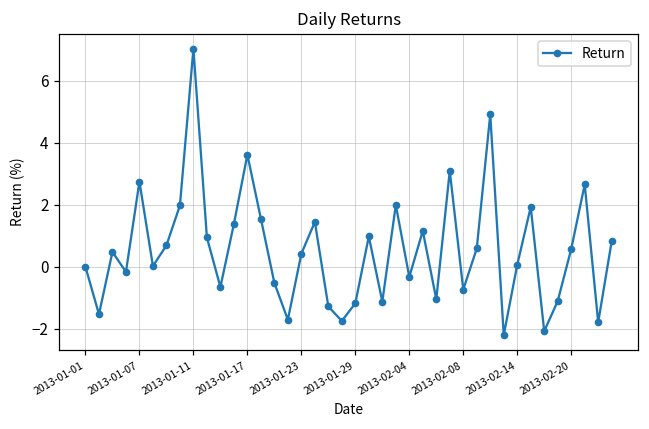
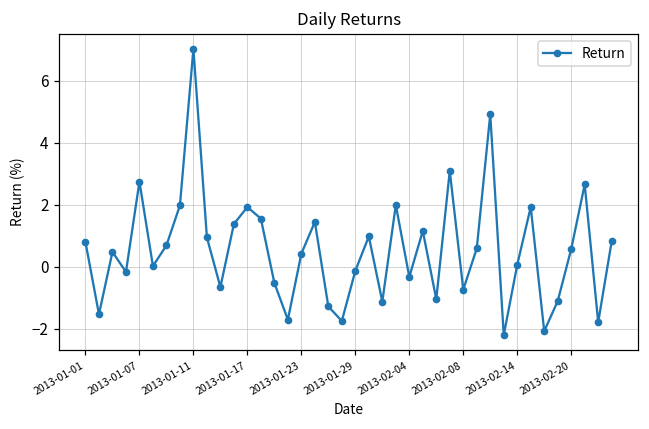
  {
-   "2013-01-01": 0.0,
+   "2013-01-01": 0.8,
    "2013-01-07": 2.7,
    "2013-01-11": 7.0,
-   "2013-01-17": 3.6,
+   "2013-01-17": 1.9,
    "2013-01-23": 0.4,
-   "2013-01-29": -1.2,
+   "2013-01-29": -0.1,
    "2013-02-04": -0.3,
    "2013-02-08": -0.7,
    "2013-02-14": 0.1,
    "2013-02-20": 0.6
  }
